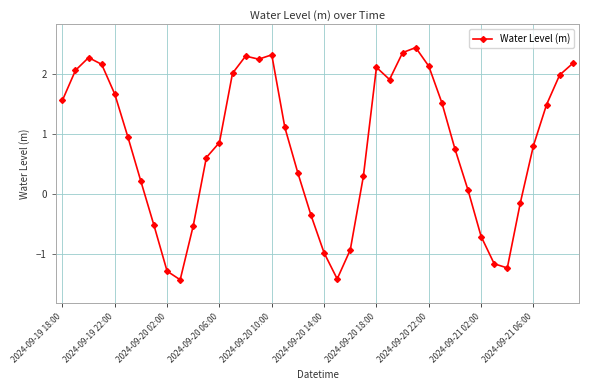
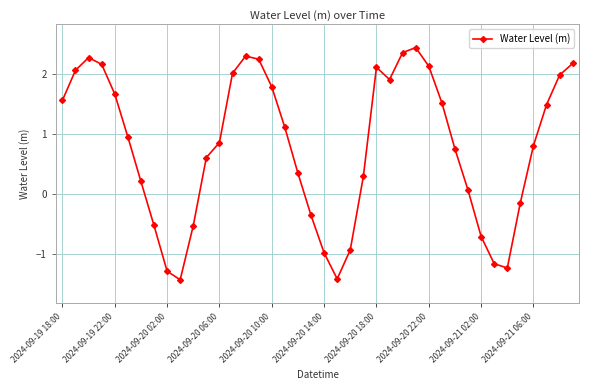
  {
    "2024-09-19 18:00": 1.6,
    "2024-09-19 22:00": 1.7,
    "2024-09-20 02:00": -1.3,
    "2024-09-20 06:00": 0.9,
-   "2024-09-20 10:00": 2.3,
+   "2024-09-20 10:00": 1.8,
    "2024-09-20 14:00": -1.0,
    "2024-09-20 18:00": 2.1,
    "2024-09-20 22:00": 2.1,
    "2024-09-21 02:00": -0.7,
    "2024-09-21 06:00": 0.8
  }
